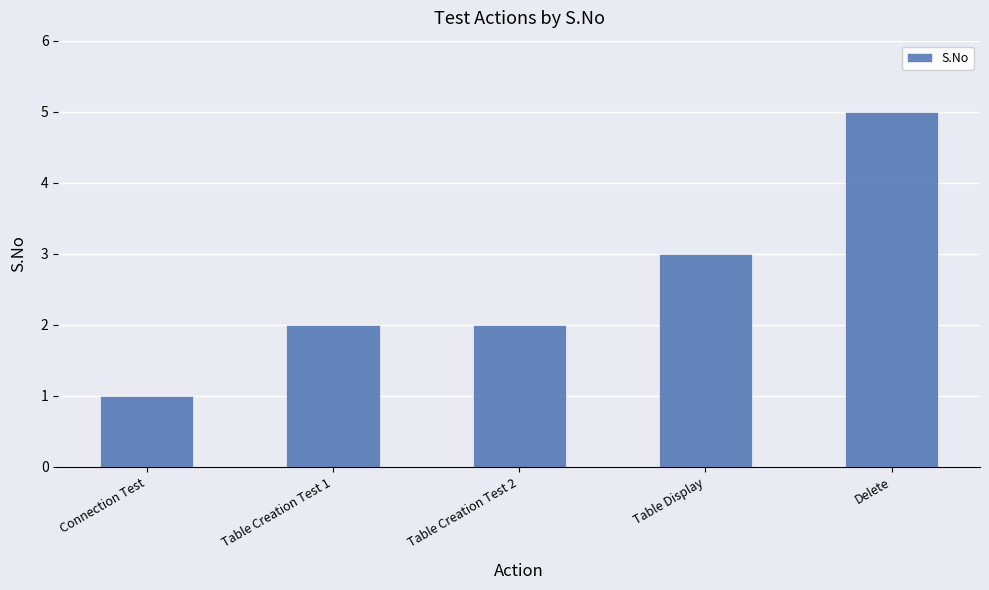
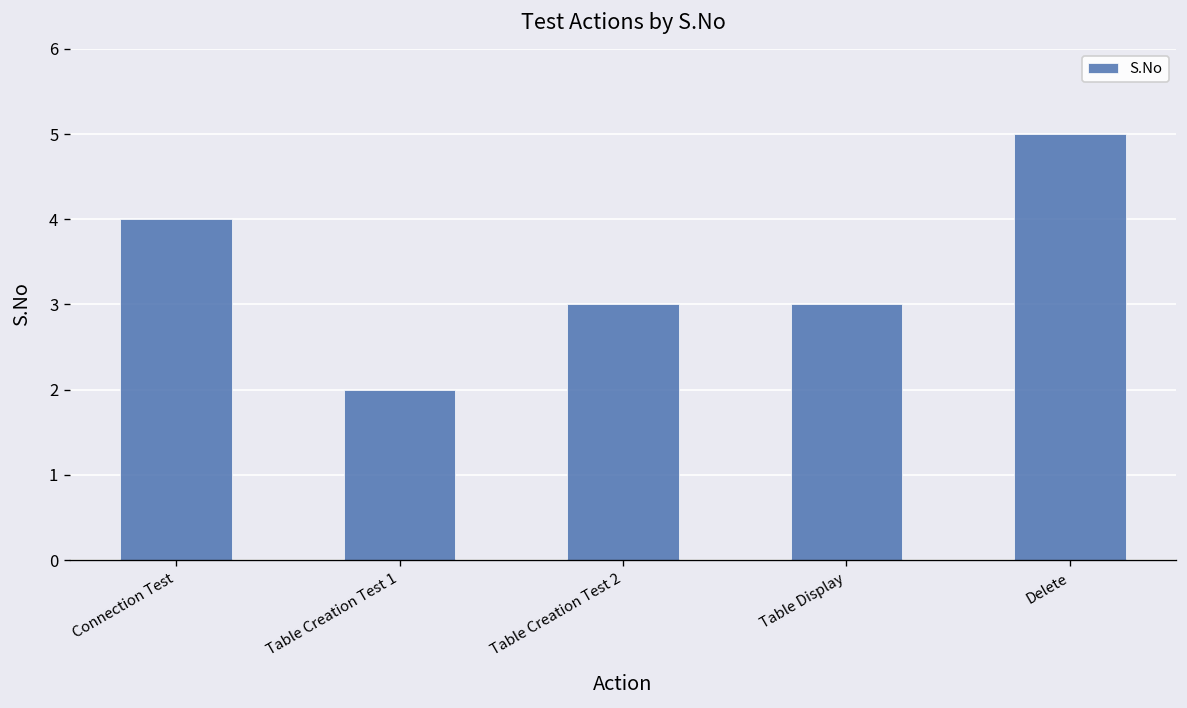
  {
-   "Connection Test": 1,
+   "Connection Test": 4,
    "Table Creation Test 1": 2,
-   "Table Creation Test 2": 2,
+   "Table Creation Test 2": 3,
    "Table Display": 3,
    "Delete": 5
  }
